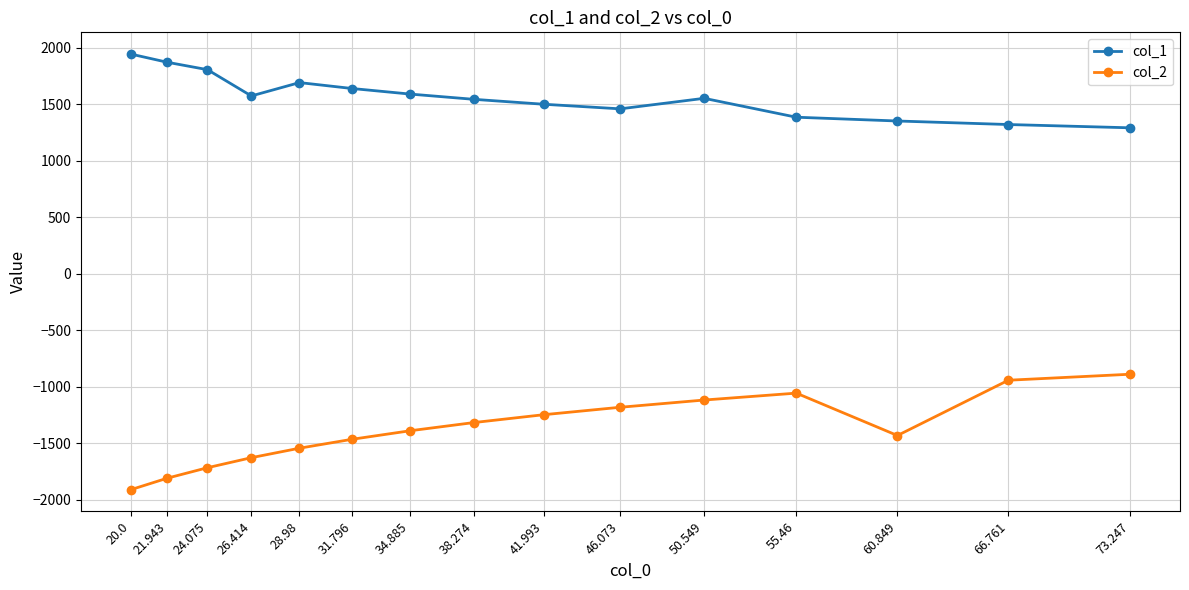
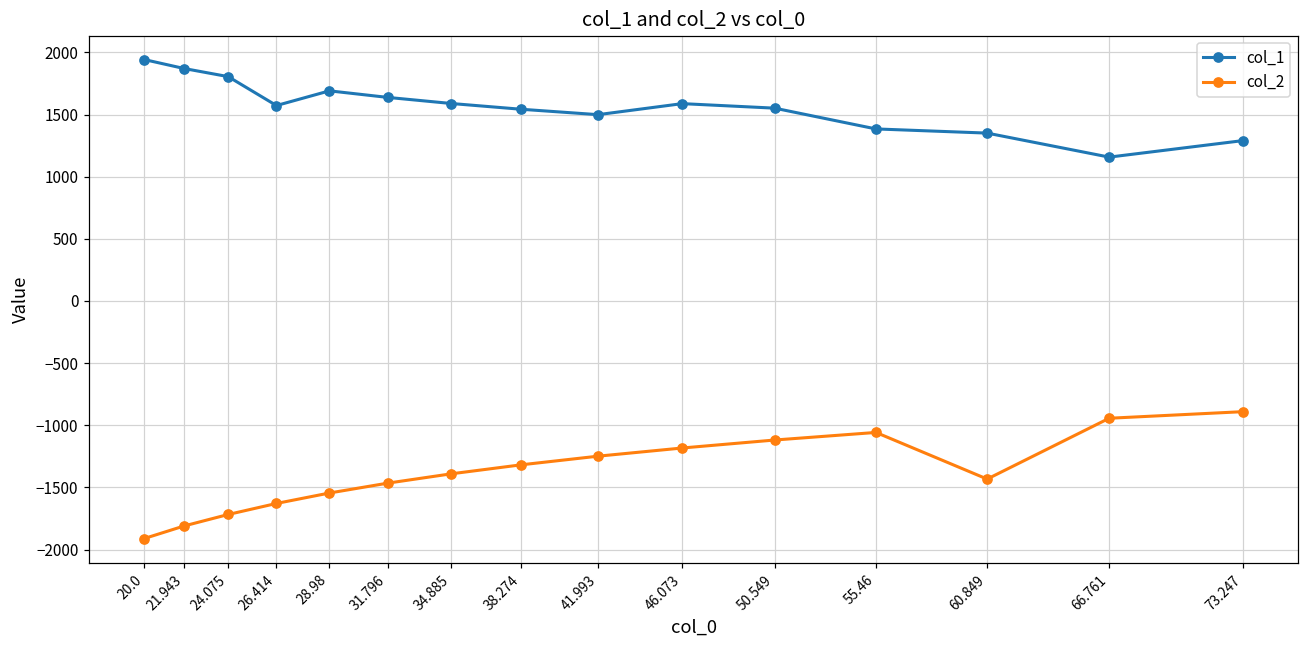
  {
    "col_1": {
      "20.0": 1940,
      "21.943": 1870,
      "24.075": 1800,
      "26.414": 1570,
      "28.98": 1690,
      "31.796": 1640,
      "34.885": 1590,
      "38.274": 1540,
      "41.993": 1500,
-     "46.073": 1460,
+     "46.073": 1590,
      "50.549": 1550,
      "55.46": 1380,
      "60.849": 1350,
-     "66.761": 1320,
+     "66.761": 1160,
      "73.247": 1290
    },
    "col_2": {
      "20.0": -1910,
      "21.943": -1810,
      "24.075": -1720,
      "26.414": -1630,
      "28.98": -1540,
      "31.796": -1470,
      "34.885": -1390,
      "38.274": -1320,
      "41.993": -1250,
      "46.073": -1180,
      "50.549": -1120,
      "55.46": -1060,
      "60.849": -1430,
      "66.761": -940,
      "73.247": -890
    }
  }
